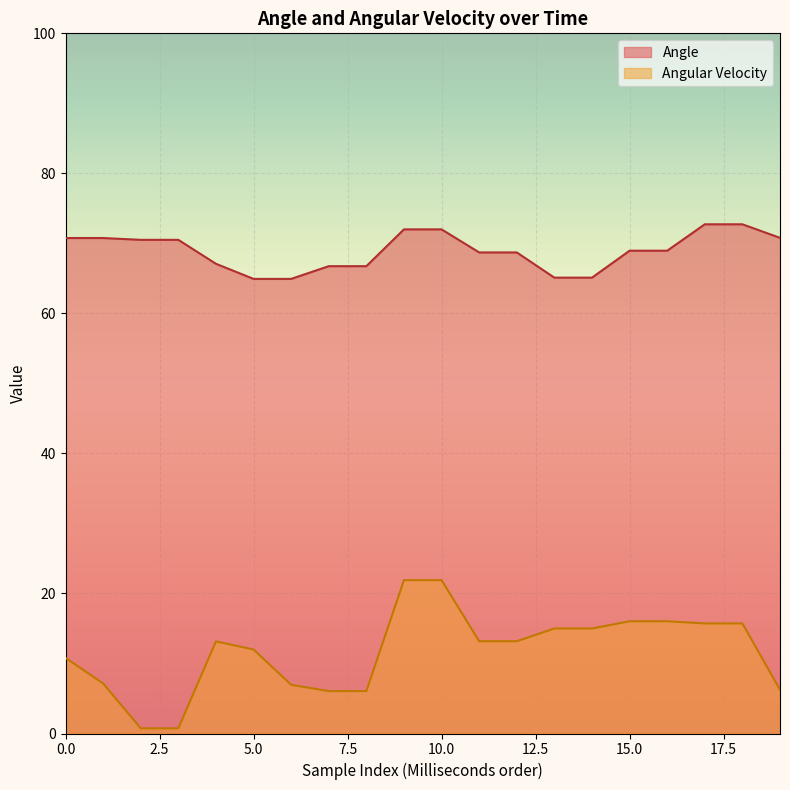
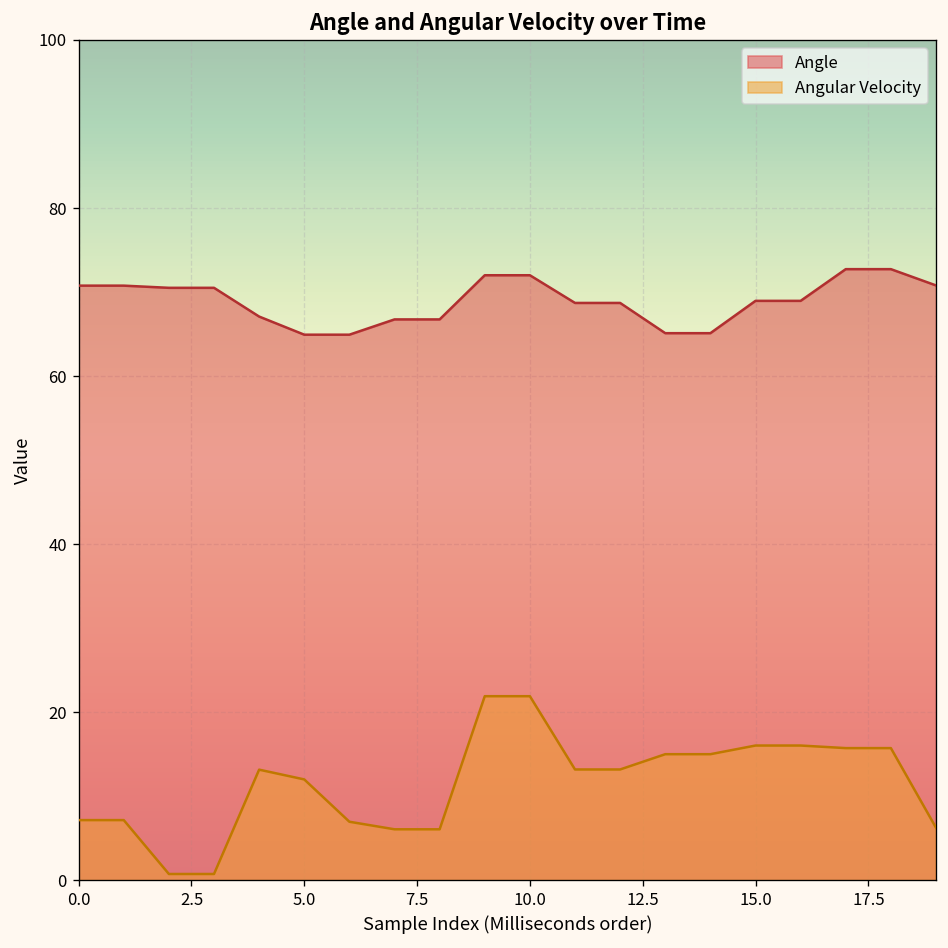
  {
    "Angle": {
      "0.0": 71,
      "5.0": 65,
      "10.0": 72,
      "15.0": 69
    },
    "Angular Velocity": {
-     "0.0": 11,
+     "0.0": 7,
      "5.0": 12,
      "10.0": 22,
      "15.0": 16
    }
  }
